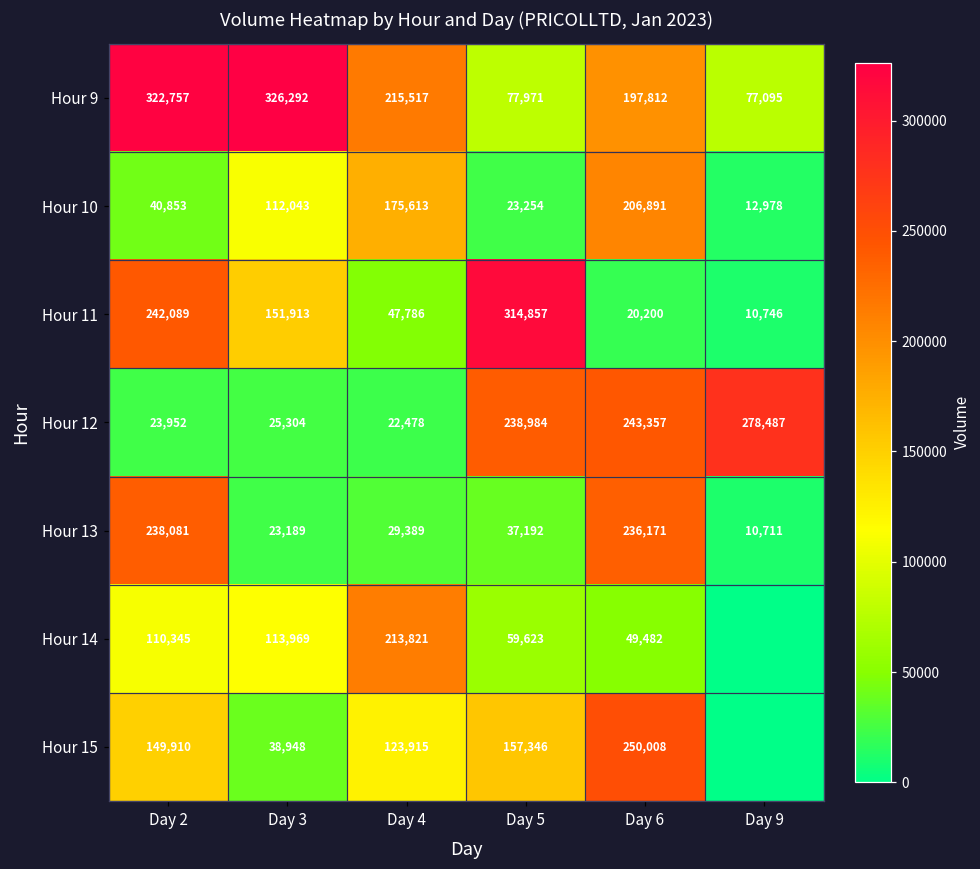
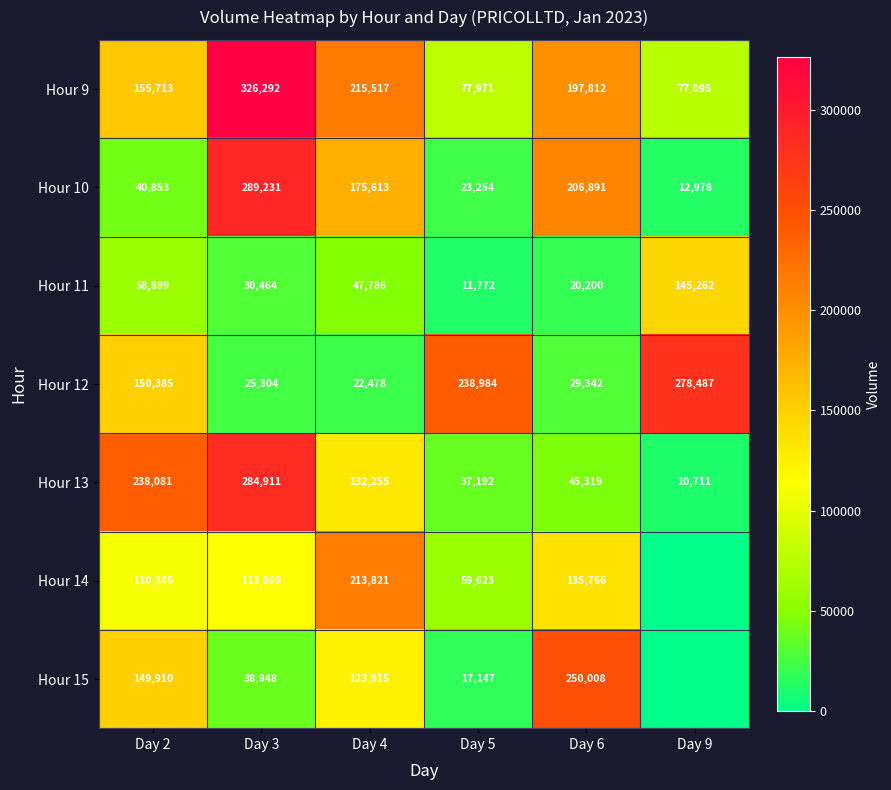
  {
    "Hour 9": {
-     "Day 2": "322,757",
+     "Day 2": "155,713",
      "Day 3": "326,292",
      "Day 4": "215,517",
      "Day 5": "77,971",
      "Day 6": "197,812",
      "Day 9": "77,095"
    },
    "Hour 10": {
      "Day 2": "40,853",
-     "Day 3": "112,043",
+     "Day 3": "289,231",
      "Day 4": "175,613",
      "Day 5": "23,254",
      "Day 6": "206,891",
      "Day 9": "12,978"
    },
    "Hour 11": {
-     "Day 2": "242,089",
-     "Day 3": "151,913",
+     "Day 2": "58,899",
+     "Day 3": "30,464",
      "Day 4": "47,786",
-     "Day 5": "314,857",
+     "Day 5": "11,772",
      "Day 6": "20,200",
-     "Day 9": "10,746"
+     "Day 9": "145,262"
    },
    "Hour 12": {
-     "Day 2": "23,952",
+     "Day 2": "150,385",
      "Day 3": "25,304",
      "Day 4": "22,478",
      "Day 5": "238,984",
-     "Day 6": "243,357",
+     "Day 6": "29,342",
      "Day 9": "278,487"
    },
    "Hour 13": {
      "Day 2": "238,081",
-     "Day 3": "23,189",
-     "Day 4": "29,389",
+     "Day 3": "284,911",
+     "Day 4": "132,255",
      "Day 5": "37,192",
-     "Day 6": "236,171",
+     "Day 6": "45,319",
      "Day 9": "10,711"
    },
    "Hour 14": {
      "Day 2": "110,345",
      "Day 3": "113,969",
      "Day 4": "213,821",
      "Day 5": "59,623",
-     "Day 6": "49,482"
+     "Day 6": "135,766"
    },
    "Hour 15": {
      "Day 2": "149,910",
      "Day 3": "38,948",
      "Day 4": "123,915",
-     "Day 5": "157,346",
+     "Day 5": "17,147",
      "Day 6": "250,008"
    }
  }
